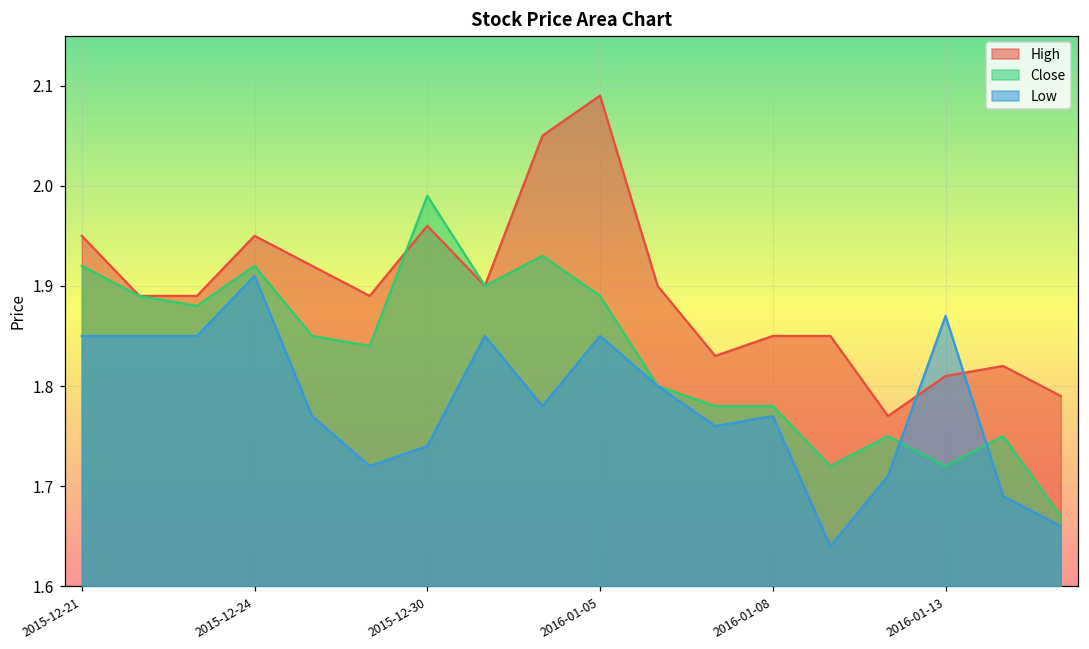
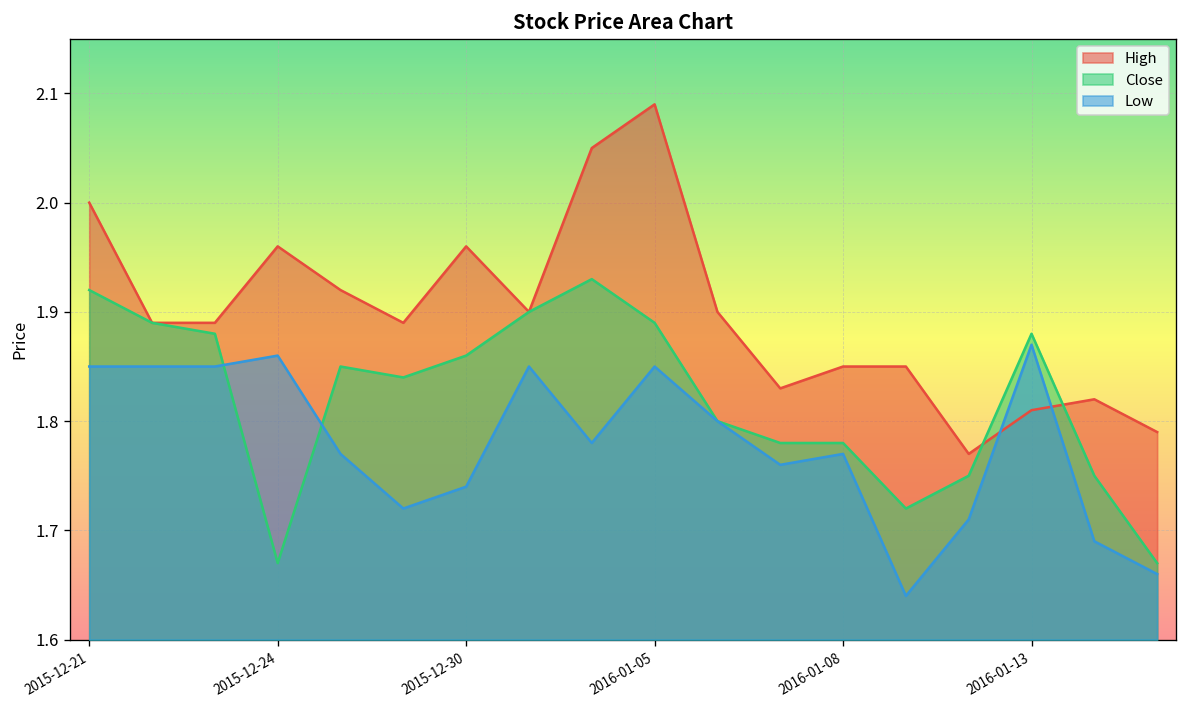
  {
    "High": {
-     "2015-12-21": 1.95,
-     "2015-12-24": 1.95,
+     "2015-12-21": 2.00,
+     "2015-12-24": 1.96,
      "2015-12-30": 1.96,
      "2016-01-05": 2.09,
      "2016-01-08": 1.85,
      "2016-01-13": 1.81
    },
    "Close": {
      "2015-12-21": 1.92,
-     "2015-12-24": 1.92,
-     "2015-12-30": 1.99,
+     "2015-12-24": 1.67,
+     "2015-12-30": 1.86,
      "2016-01-05": 1.89,
      "2016-01-08": 1.78,
-     "2016-01-13": 1.72
+     "2016-01-13": 1.88
    },
    "Low": {
      "2015-12-21": 1.85,
-     "2015-12-24": 1.91,
+     "2015-12-24": 1.86,
      "2015-12-30": 1.74,
      "2016-01-05": 1.85,
      "2016-01-08": 1.77,
      "2016-01-13": 1.87
    }
  }
